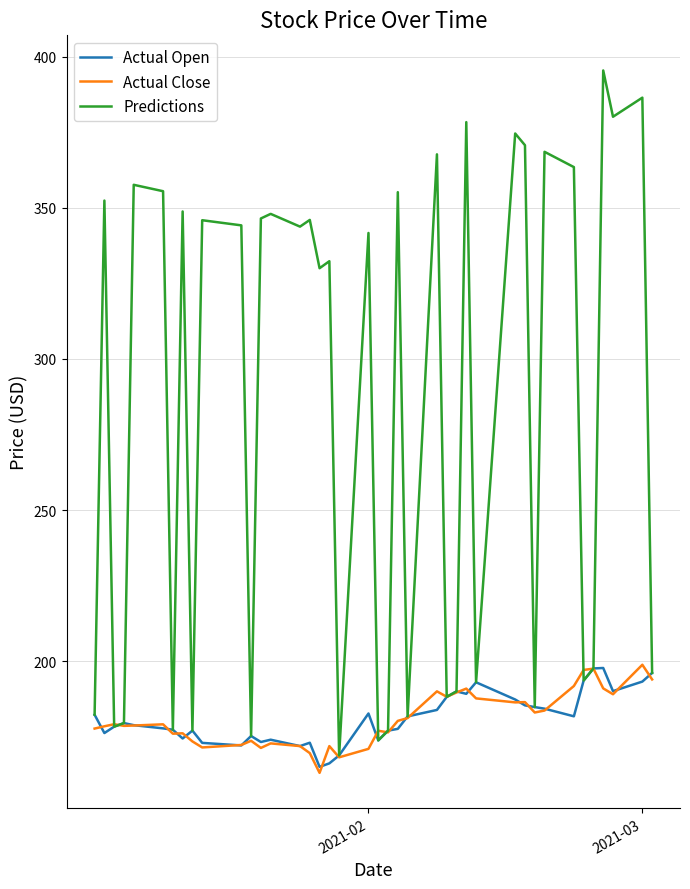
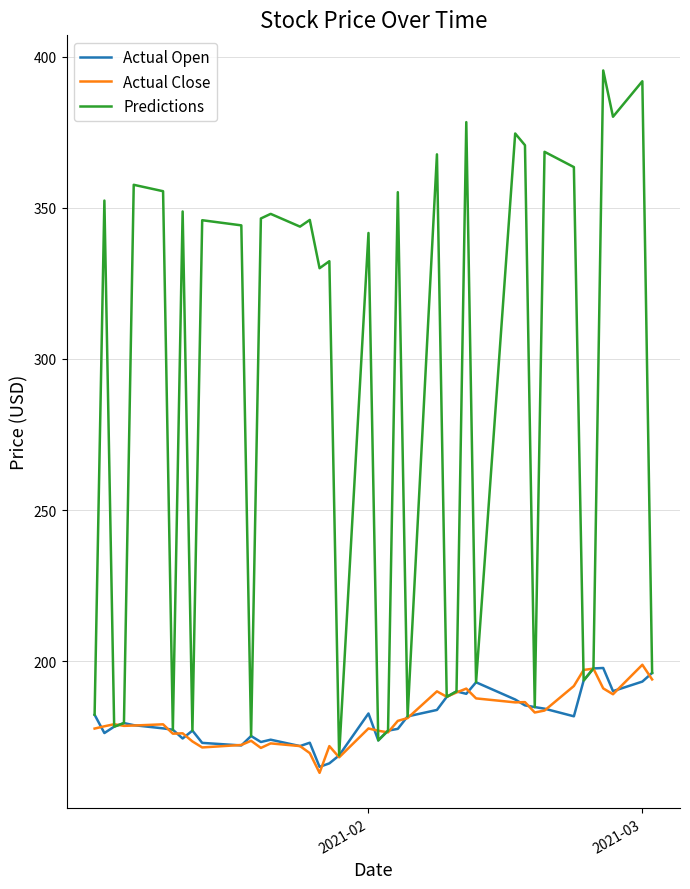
  {
    "Actual Open": {
      "2021-02": 183,
      "2021-03": 193
    },
    "Actual Close": {
-     "2021-02": 171,
+     "2021-02": 178,
      "2021-03": 199
    },
    "Predictions": {
      "2021-02": 342,
-     "2021-03": 386
+     "2021-03": 392
    }
  }
